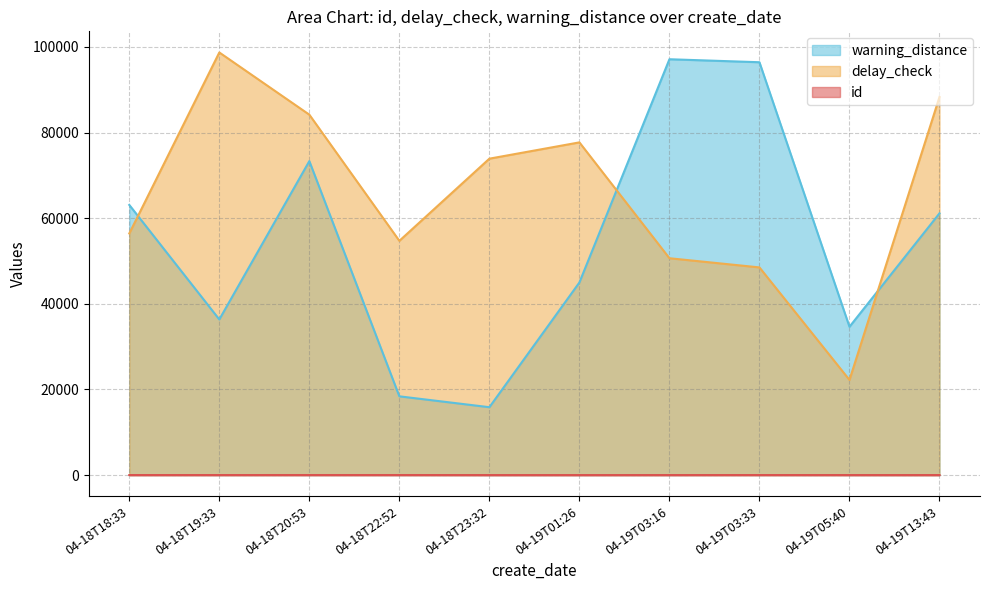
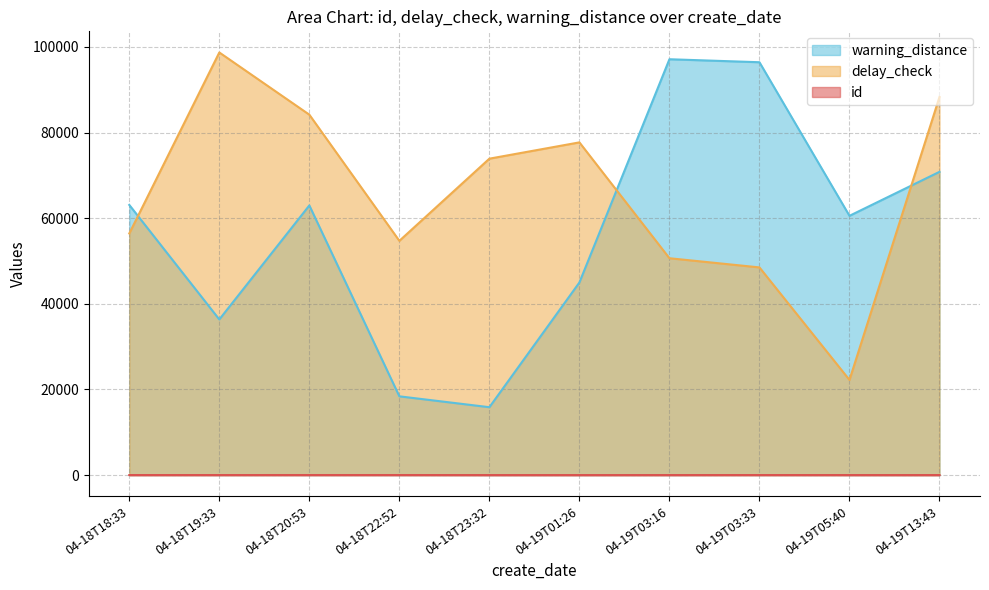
  {
    "warning_distance": {
      "04-18T18:33": 63000,
      "04-18T19:33": 36000,
-     "04-18T20:53": 73000,
+     "04-18T20:53": 63000,
      "04-18T22:52": 18000,
      "04-18T23:32": 16000,
      "04-19T01:26": 45000,
      "04-19T03:16": 97000,
      "04-19T03:33": 96000,
-     "04-19T05:40": 35000,
-     "04-19T13:43": 61000
+     "04-19T05:40": 61000,
+     "04-19T13:43": 71000
    },
    "delay_check": {
      "04-18T18:33": 56000,
      "04-18T19:33": 99000,
      "04-18T20:53": 84000,
      "04-18T22:52": 55000,
      "04-18T23:32": 74000,
      "04-19T01:26": 78000,
      "04-19T03:16": 51000,
      "04-19T03:33": 49000,
      "04-19T05:40": 22000
    },
    "id": {
      "04-18T18:33": 0,
      "04-18T19:33": 0,
      "04-18T20:53": 0,
      "04-18T22:52": 0,
      "04-18T23:32": 0,
      "04-19T01:26": 0,
      "04-19T03:16": 0,
      "04-19T03:33": 0,
      "04-19T05:40": 0,
      "04-19T13:43": 0
    }
  }
